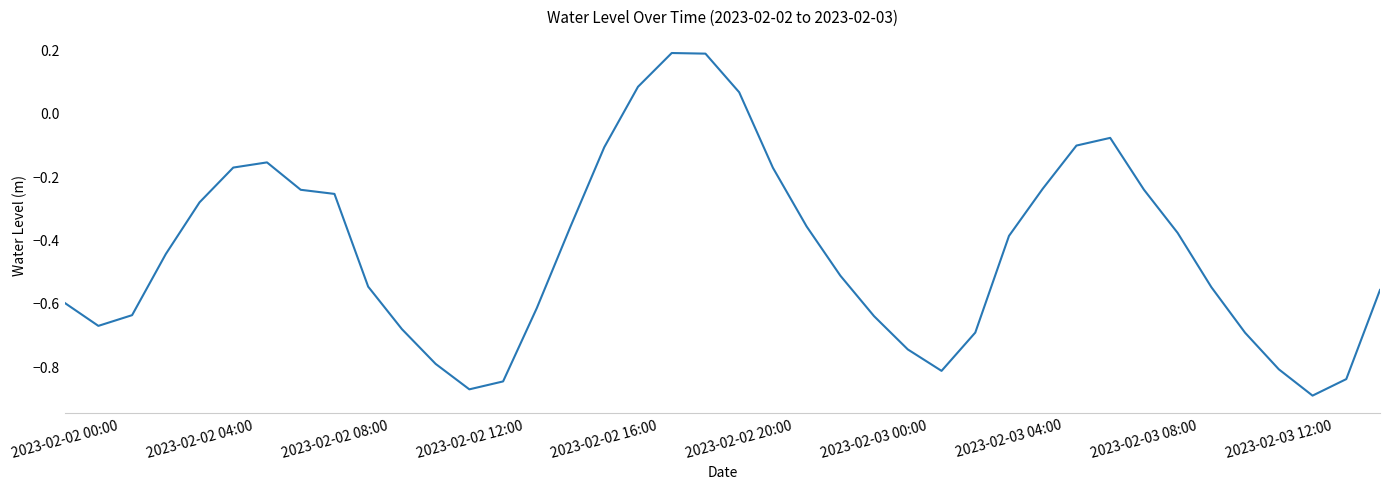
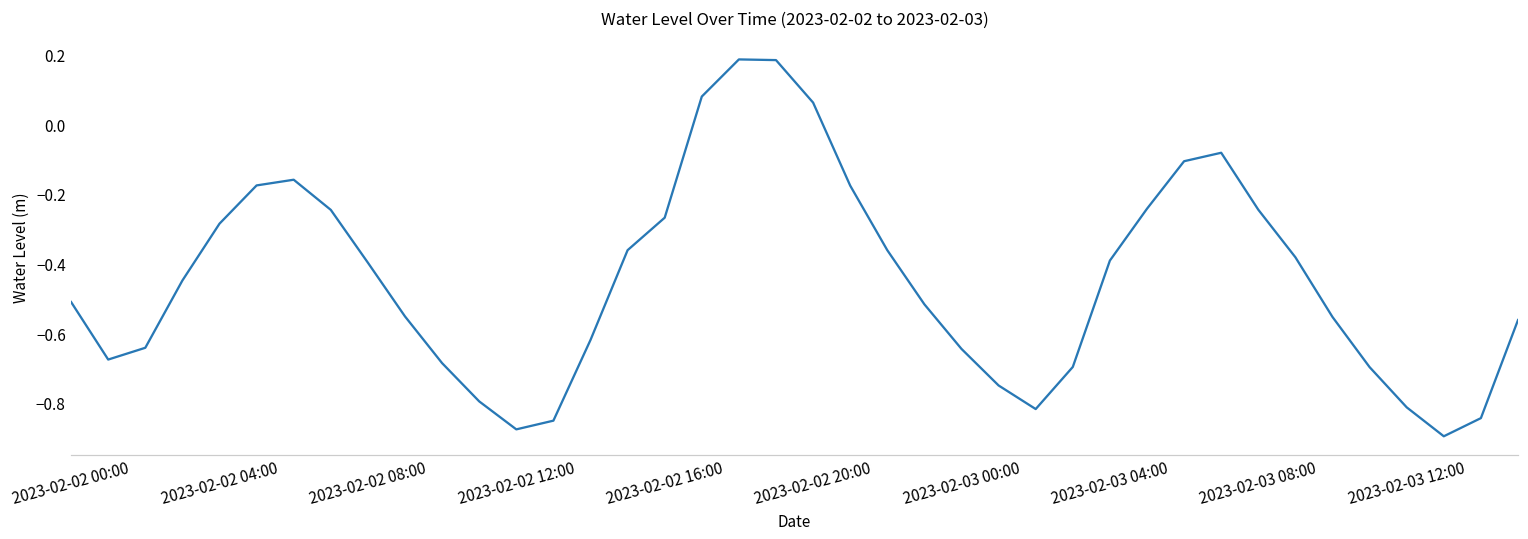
  {
-   "2023-02-02 00:00": -0.60,
+   "2023-02-02 00:00": -0.51,
    "2023-02-02 04:00": -0.28,
-   "2023-02-02 08:00": -0.26,
+   "2023-02-02 08:00": -0.40,
    "2023-02-02 12:00": -0.87,
-   "2023-02-02 16:00": -0.11,
+   "2023-02-02 16:00": -0.27,
    "2023-02-02 20:00": 0.06,
    "2023-02-03 00:00": -0.64,
    "2023-02-03 04:00": -0.39,
    "2023-02-03 08:00": -0.24,
    "2023-02-03 12:00": -0.81
  }
